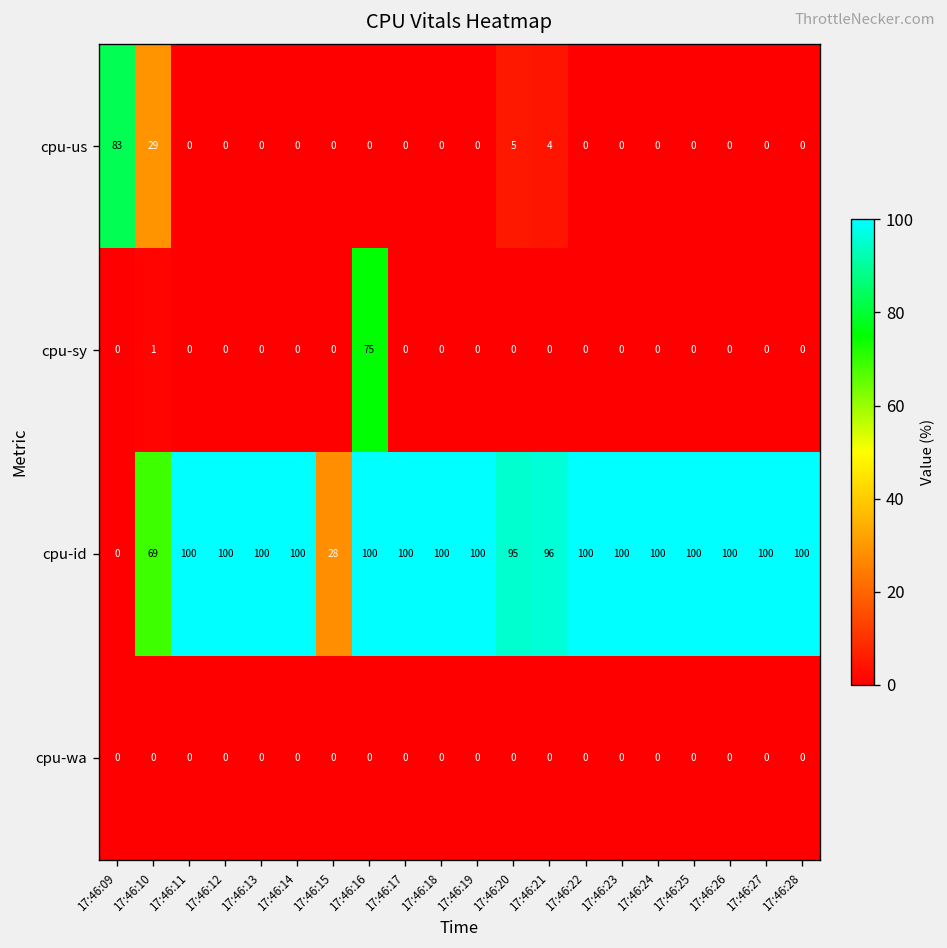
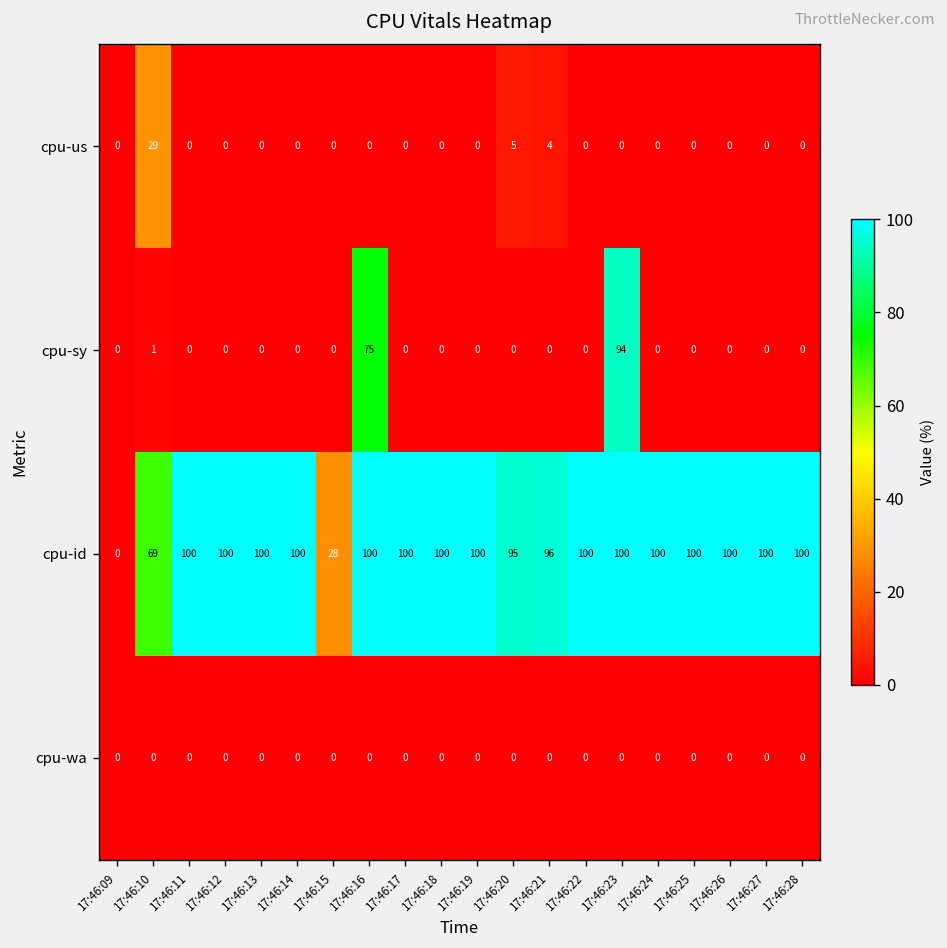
  {
    "cpu-us": {
-     "17:46:09": 83,
+     "17:46:09": 0,
      "17:46:10": 29,
      "17:46:11": 0,
      "17:46:12": 0,
      "17:46:13": 0,
      "17:46:14": 0,
      "17:46:15": 0,
      "17:46:16": 0,
      "17:46:17": 0,
      "17:46:18": 0,
      "17:46:19": 0,
      "17:46:20": 5,
      "17:46:21": 4,
      "17:46:22": 0,
      "17:46:23": 0,
      "17:46:24": 0,
      "17:46:25": 0,
      "17:46:26": 0,
      "17:46:27": 0,
      "17:46:28": 0
    },
    "cpu-sy": {
      "17:46:09": 0,
      "17:46:10": 1,
      "17:46:11": 0,
      "17:46:12": 0,
      "17:46:13": 0,
      "17:46:14": 0,
      "17:46:15": 0,
      "17:46:16": 75,
      "17:46:17": 0,
      "17:46:18": 0,
      "17:46:19": 0,
      "17:46:20": 0,
      "17:46:21": 0,
      "17:46:22": 0,
-     "17:46:23": 0,
+     "17:46:23": 94,
      "17:46:24": 0,
      "17:46:25": 0,
      "17:46:26": 0,
      "17:46:27": 0,
      "17:46:28": 0
    },
    "cpu-id": {
      "17:46:09": 0,
      "17:46:10": 69,
      "17:46:11": 100,
      "17:46:12": 100,
      "17:46:13": 100,
      "17:46:14": 100,
      "17:46:15": 28,
      "17:46:16": 100,
      "17:46:17": 100,
      "17:46:18": 100,
      "17:46:19": 100,
      "17:46:20": 95,
      "17:46:21": 96,
      "17:46:22": 100,
      "17:46:23": 100,
      "17:46:24": 100,
      "17:46:25": 100,
      "17:46:26": 100,
      "17:46:27": 100,
      "17:46:28": 100
    },
    "cpu-wa": {
      "17:46:09": 0,
      "17:46:10": 0,
      "17:46:11": 0,
      "17:46:12": 0,
      "17:46:13": 0,
      "17:46:14": 0,
      "17:46:15": 0,
      "17:46:16": 0,
      "17:46:17": 0,
      "17:46:18": 0,
      "17:46:19": 0,
      "17:46:20": 0,
      "17:46:21": 0,
      "17:46:22": 0,
      "17:46:23": 0,
      "17:46:24": 0,
      "17:46:25": 0,
      "17:46:26": 0,
      "17:46:27": 0,
      "17:46:28": 0
    }
  }
